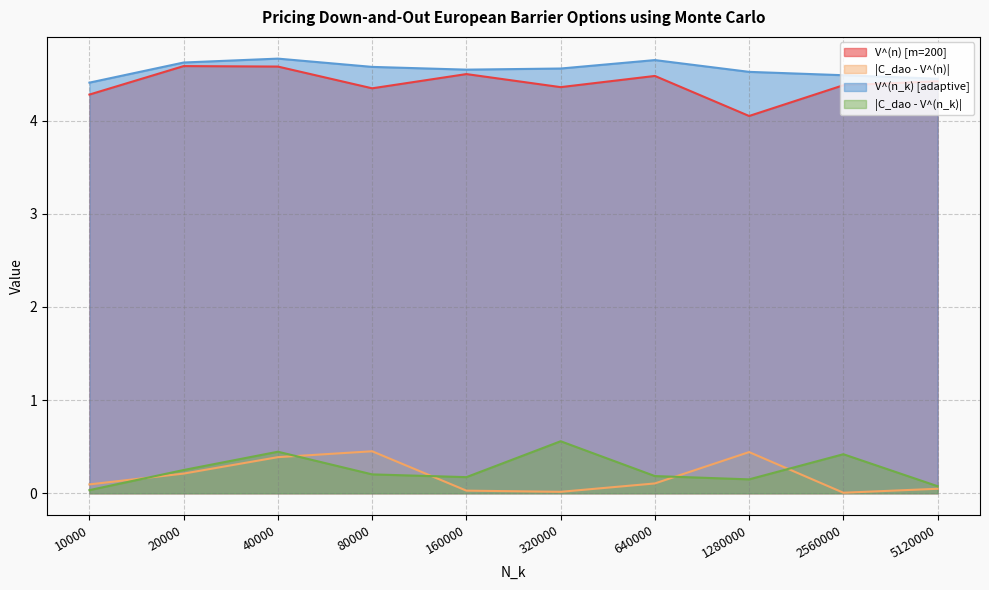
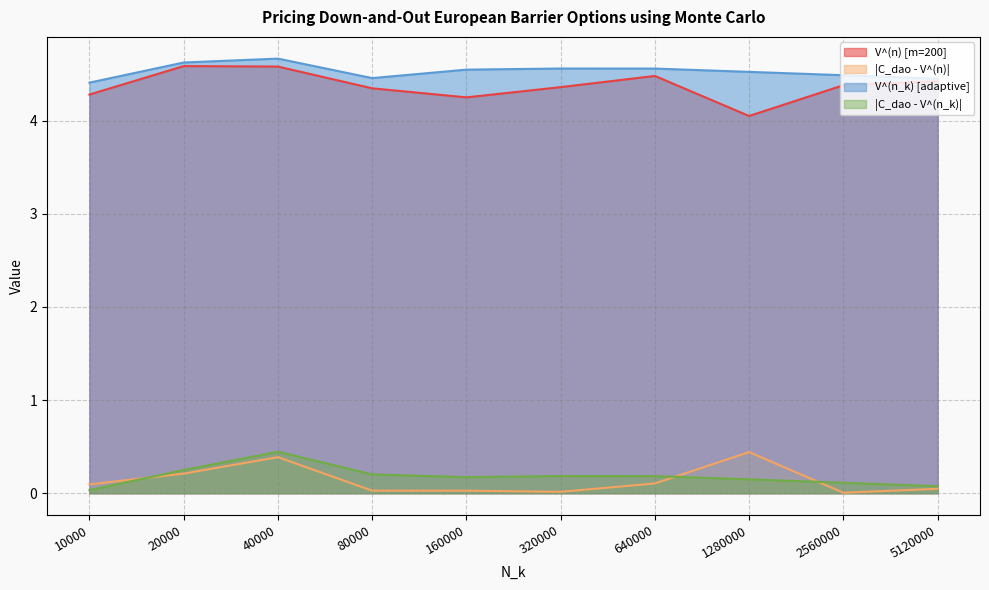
  {
    "V^(n) [m=200]": {
      "10000": 4.3,
      "20000": 4.6,
      "40000": 4.6,
      "80000": 4.3,
-     "160000": 4.5,
+     "160000": 4.3,
      "320000": 4.4,
      "640000": 4.5,
      "1280000": 4.1
    },
    "|C_dao - V^(n)|": {
      "10000": 0.1,
      "20000": 0.2,
      "40000": 0.4,
-     "80000": 0.5,
+     "80000": 0.0,
      "160000": 0.0,
      "320000": 0.0,
      "640000": 0.1,
      "1280000": 0.4,
      "2560000": 0.0,
      "5120000": 0.0
    },
    "V^(n_k) [adaptive]": {
      "10000": 4.4,
      "20000": 4.6,
      "40000": 4.7,
-     "80000": 4.6,
+     "80000": 4.5,
      "160000": 4.5,
      "320000": 4.6,
-     "640000": 4.7,
+     "640000": 4.6,
      "1280000": 4.5
    },
    "|C_dao - V^(n_k)|": {
      "10000": 0.0,
      "20000": 0.2,
      "40000": 0.4,
      "80000": 0.2,
      "160000": 0.2,
-     "320000": 0.6,
+     "320000": 0.2,
      "640000": 0.2,
      "1280000": 0.1,
-     "2560000": 0.4,
+     "2560000": 0.1,
      "5120000": 0.1
    }
  }
